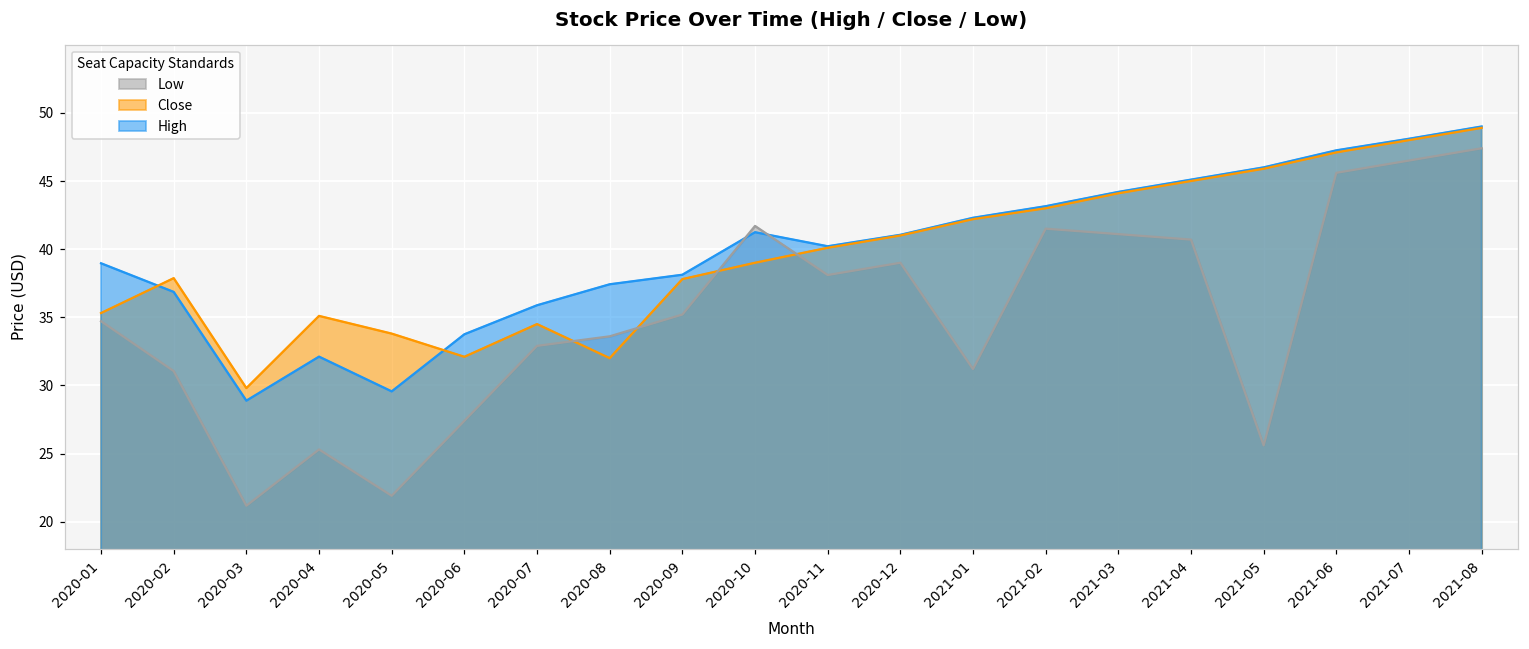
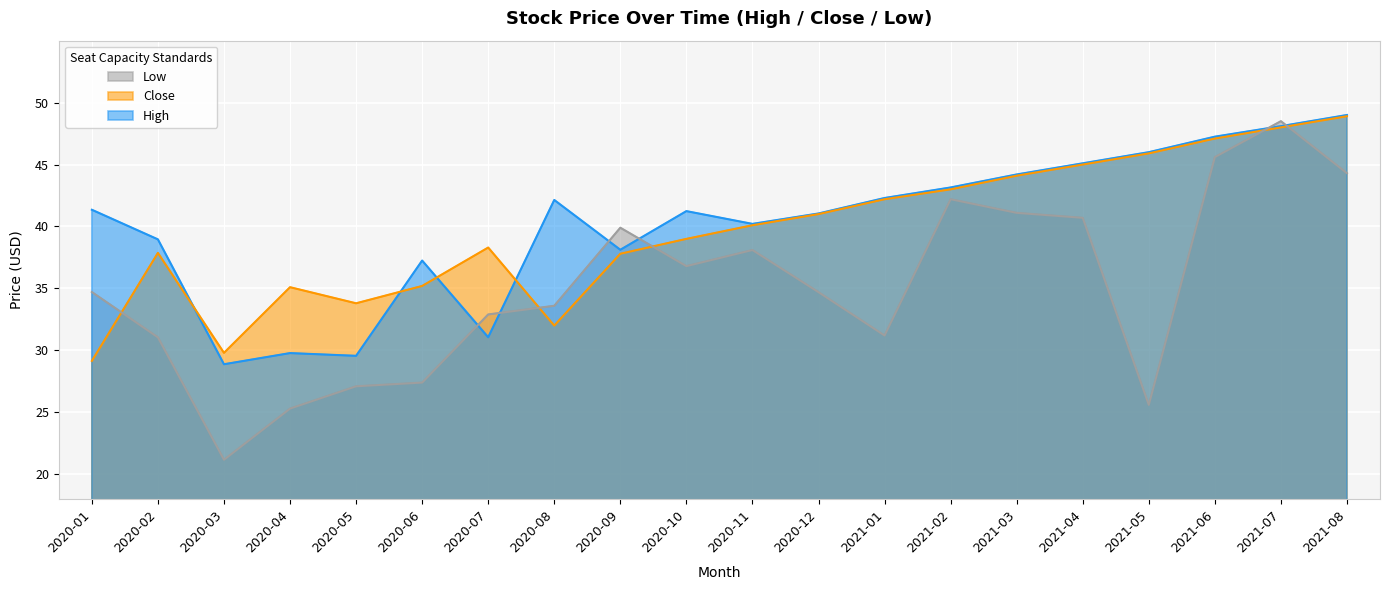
  {
    "Low": {
      "2020-01": 34.7,
      "2020-02": 31.1,
      "2020-03": 21.2,
      "2020-04": 25.3,
-     "2020-05": 21.9,
+     "2020-05": 27.1,
      "2020-06": 27.4,
      "2020-07": 32.9,
      "2020-08": 33.6,
-     "2020-09": 35.2,
-     "2020-10": 41.7,
+     "2020-09": 39.9,
+     "2020-10": 36.8,
      "2020-11": 38.1,
-     "2020-12": 39.0,
+     "2020-12": 34.7,
      "2021-01": 31.2,
-     "2021-02": 41.5,
+     "2021-02": 42.2,
      "2021-03": 41.1,
      "2021-04": 40.7,
      "2021-05": 25.6,
      "2021-06": 45.6,
-     "2021-07": 46.5,
-     "2021-08": 47.4
+     "2021-07": 48.5,
+     "2021-08": 44.3
    },
    "Close": {
-     "2020-01": 35.3,
+     "2020-01": 29.2,
      "2020-02": 37.9,
      "2020-03": 29.8,
      "2020-04": 35.1,
      "2020-05": 33.8,
-     "2020-06": 32.1,
-     "2020-07": 34.5,
+     "2020-06": 35.2,
+     "2020-07": 38.3,
      "2020-08": 32.0,
      "2020-09": 37.8,
      "2020-10": 39.0
    },
    "High": {
-     "2020-01": 39.0,
-     "2020-02": 36.9,
+     "2020-01": 41.4,
+     "2020-02": 39.0,
      "2020-03": 28.9,
-     "2020-04": 32.1,
+     "2020-04": 29.8,
      "2020-05": 29.6,
-     "2020-06": 33.8,
-     "2020-07": 35.9,
-     "2020-08": 37.4,
+     "2020-06": 37.3,
+     "2020-07": 31.1,
+     "2020-08": 42.1,
      "2020-09": 38.1,
      "2020-10": 41.2
    }
  }
